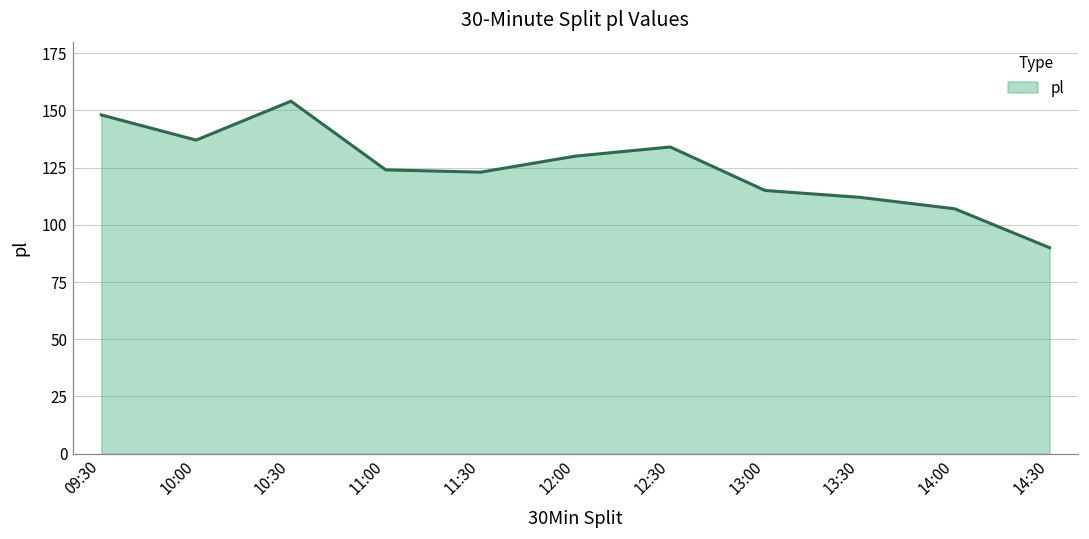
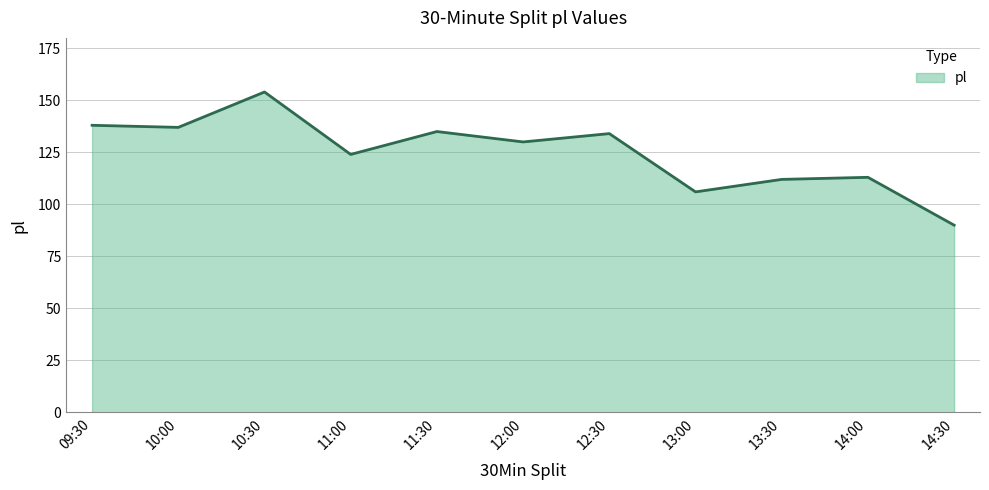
  {
-   "09:30": 148,
+   "09:30": 138,
    "10:00": 137,
    "10:30": 154,
    "11:00": 124,
-   "11:30": 123,
+   "11:30": 135,
    "12:00": 130,
    "12:30": 134,
-   "13:00": 115,
+   "13:00": 106,
    "13:30": 112,
-   "14:00": 107,
+   "14:00": 113,
    "14:30": 90
  }
